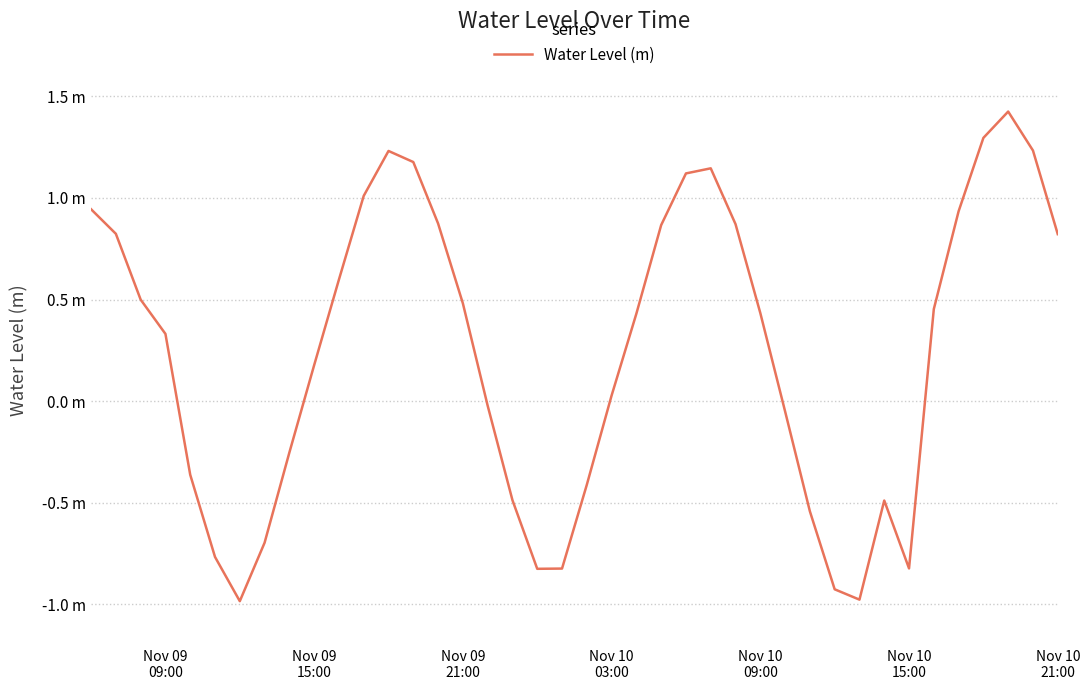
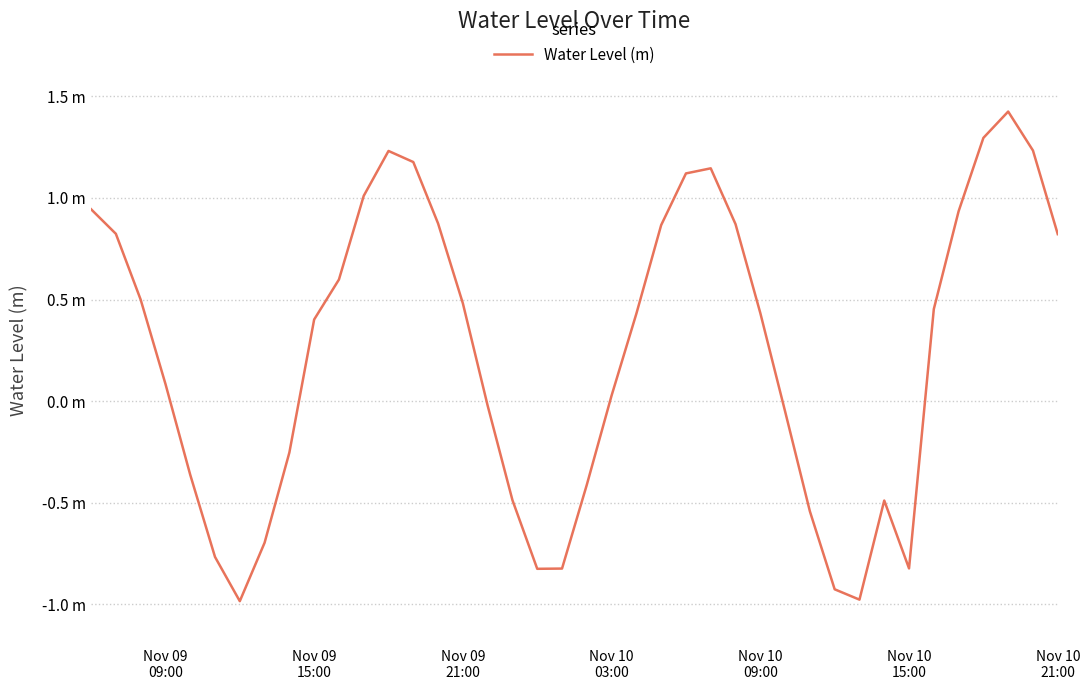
  {
-   "Nov 09 09:00": "0.33 m",
-   "Nov 09 15:00": "0.18 m",
+   "Nov 09 09:00": "0.09 m",
+   "Nov 09 15:00": "0.40 m",
    "Nov 09 21:00": "0.48 m",
    "Nov 10 03:00": "0.03 m",
    "Nov 10 09:00": "0.43 m",
    "Nov 10 15:00": "-0.82 m",
    "Nov 10 21:00": "0.82 m"
  }
